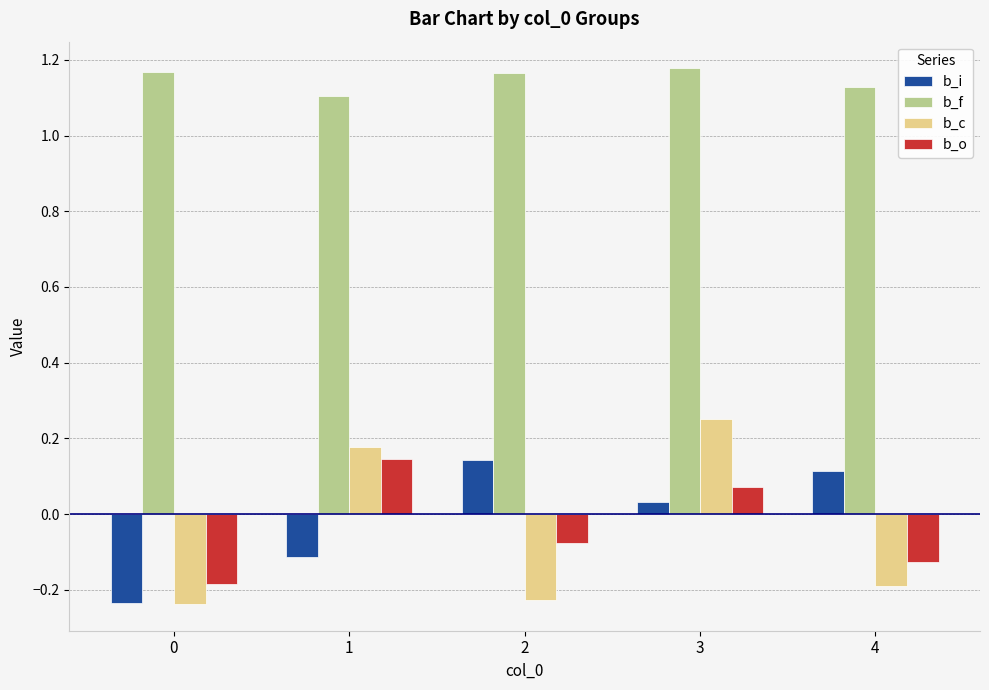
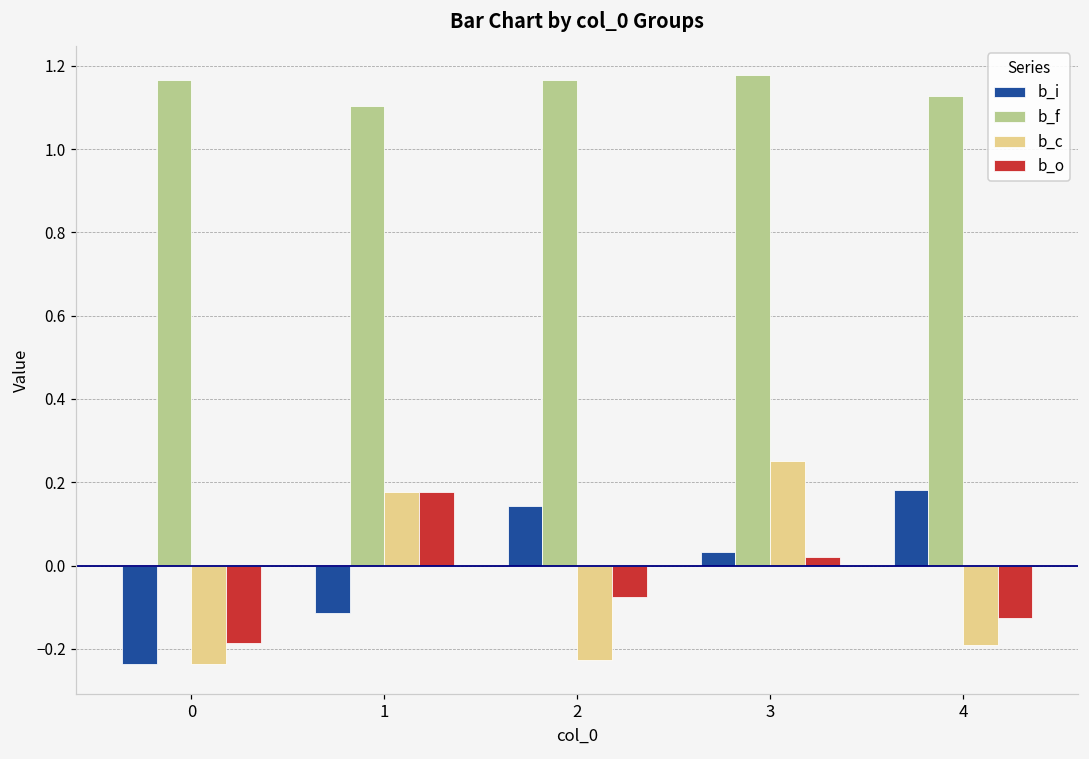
  {
    "b_i": {
      "0": -0.24,
      "1": -0.11,
      "2": 0.14,
      "3": 0.03,
-     "4": 0.11
+     "4": 0.18
    },
    "b_o": {
      "0": -0.19,
-     "1": 0.14,
+     "1": 0.18,
      "2": -0.08,
-     "3": 0.07,
+     "3": 0.02,
      "4": -0.13
    }
  }
